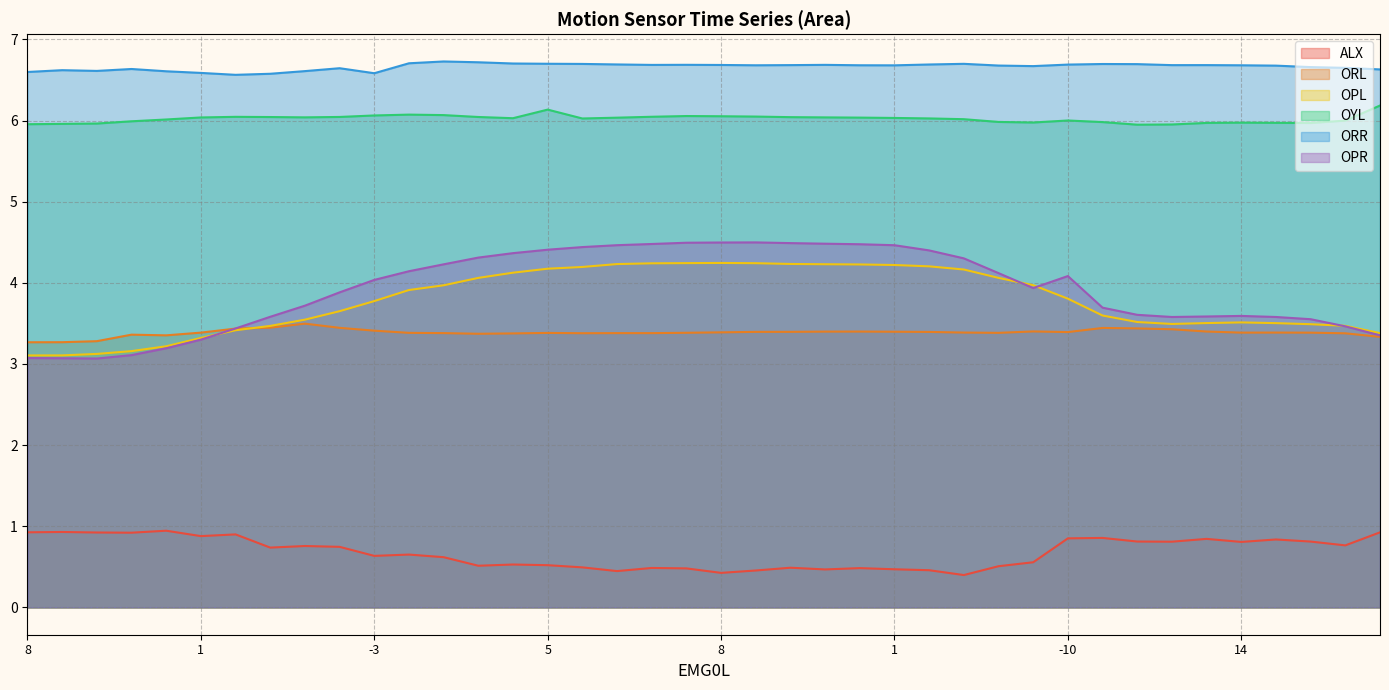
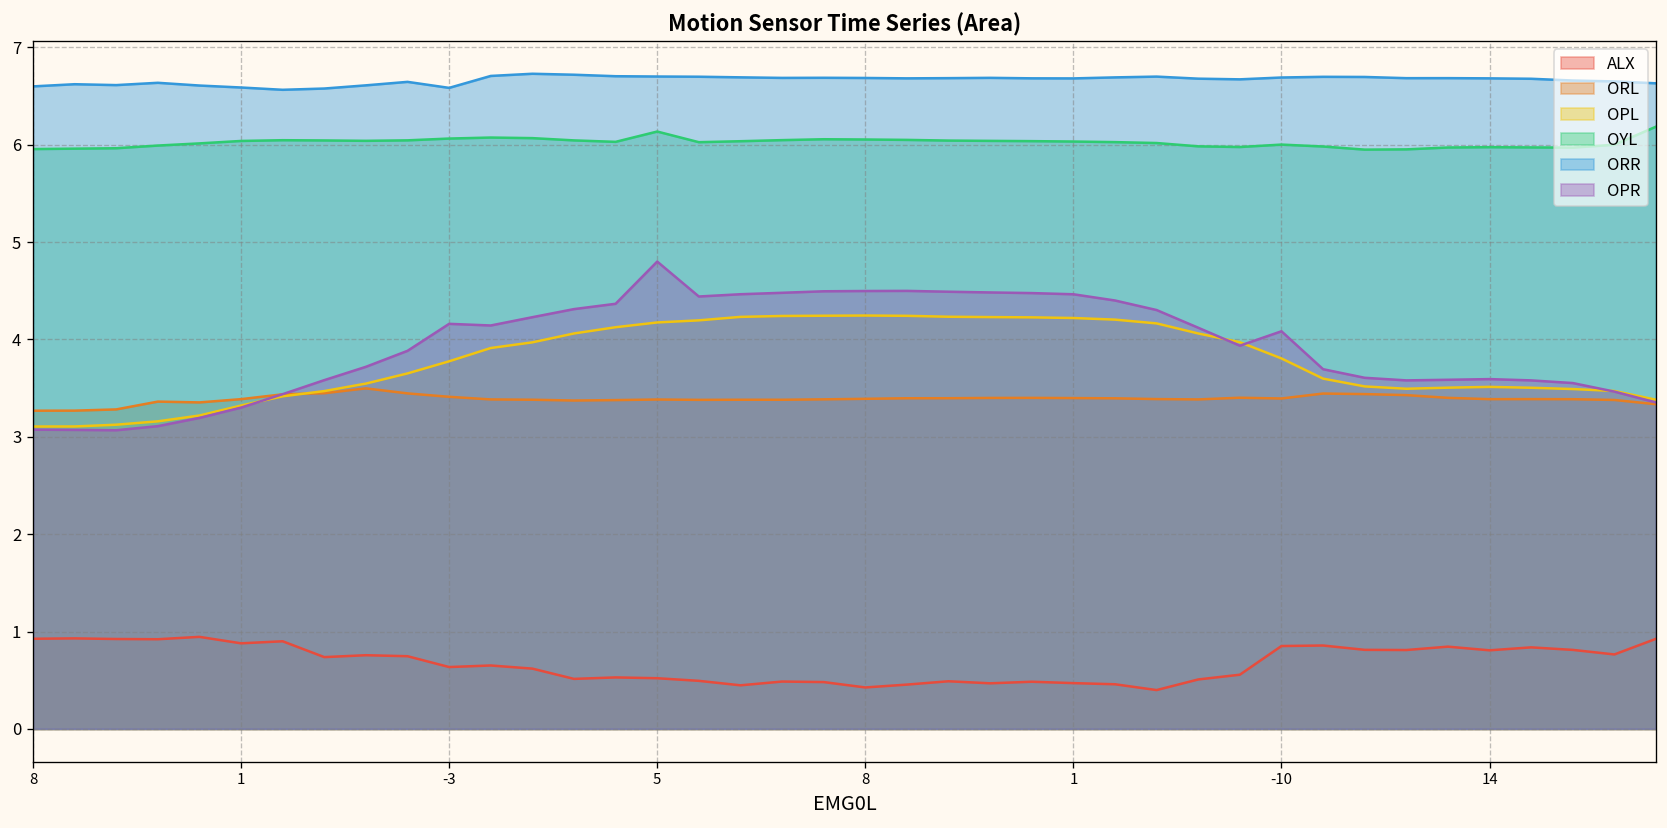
  {
    "OYL": {
      "-3": 6.1,
      "5": 6.1,
      "-10": 6.0
    },
    "ORR": {
      "-3": 6.6,
      "5": 6.7,
      "-10": 6.7
    },
    "OPR": {
-     "-3": 4.0,
-     "5": 4.4,
+     "-3": 4.2,
+     "5": 4.8,
      "-10": 4.1
    }
  }
